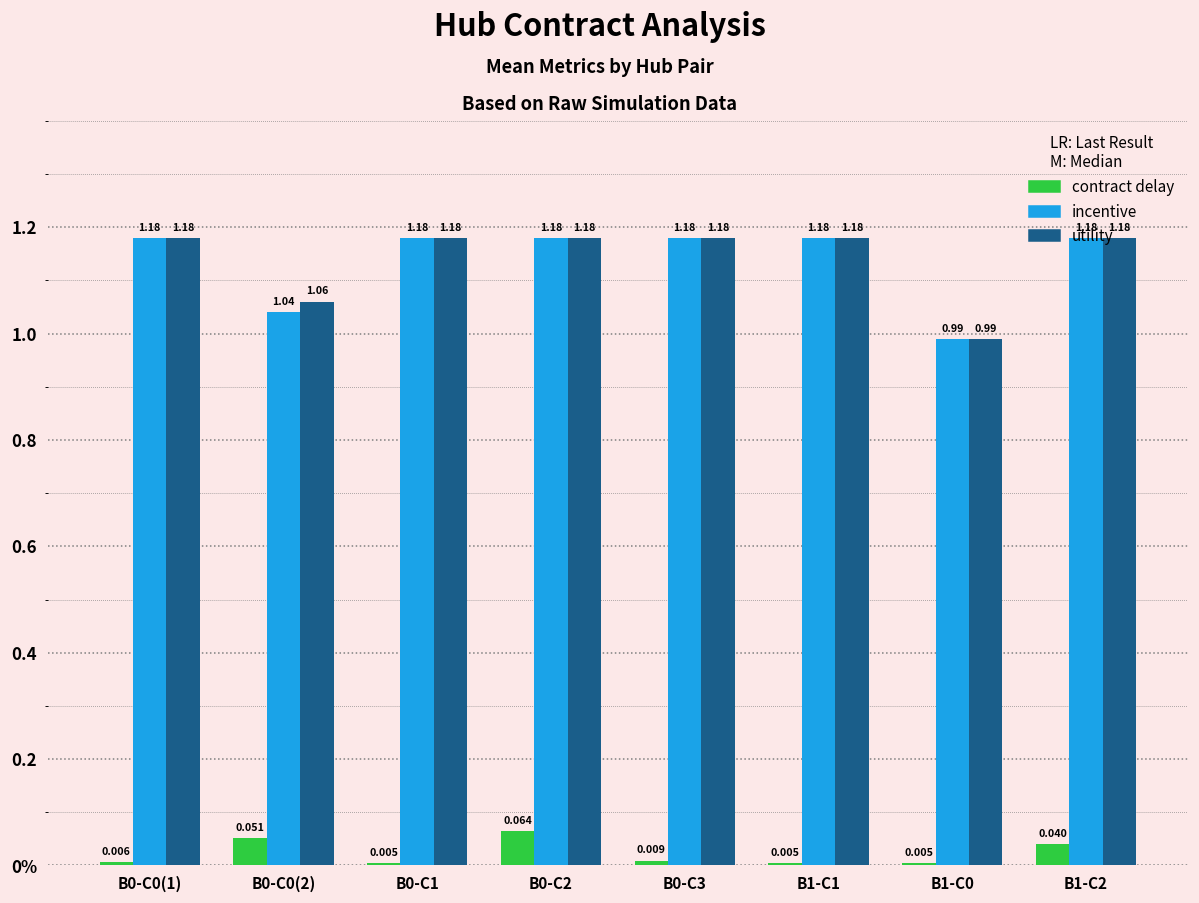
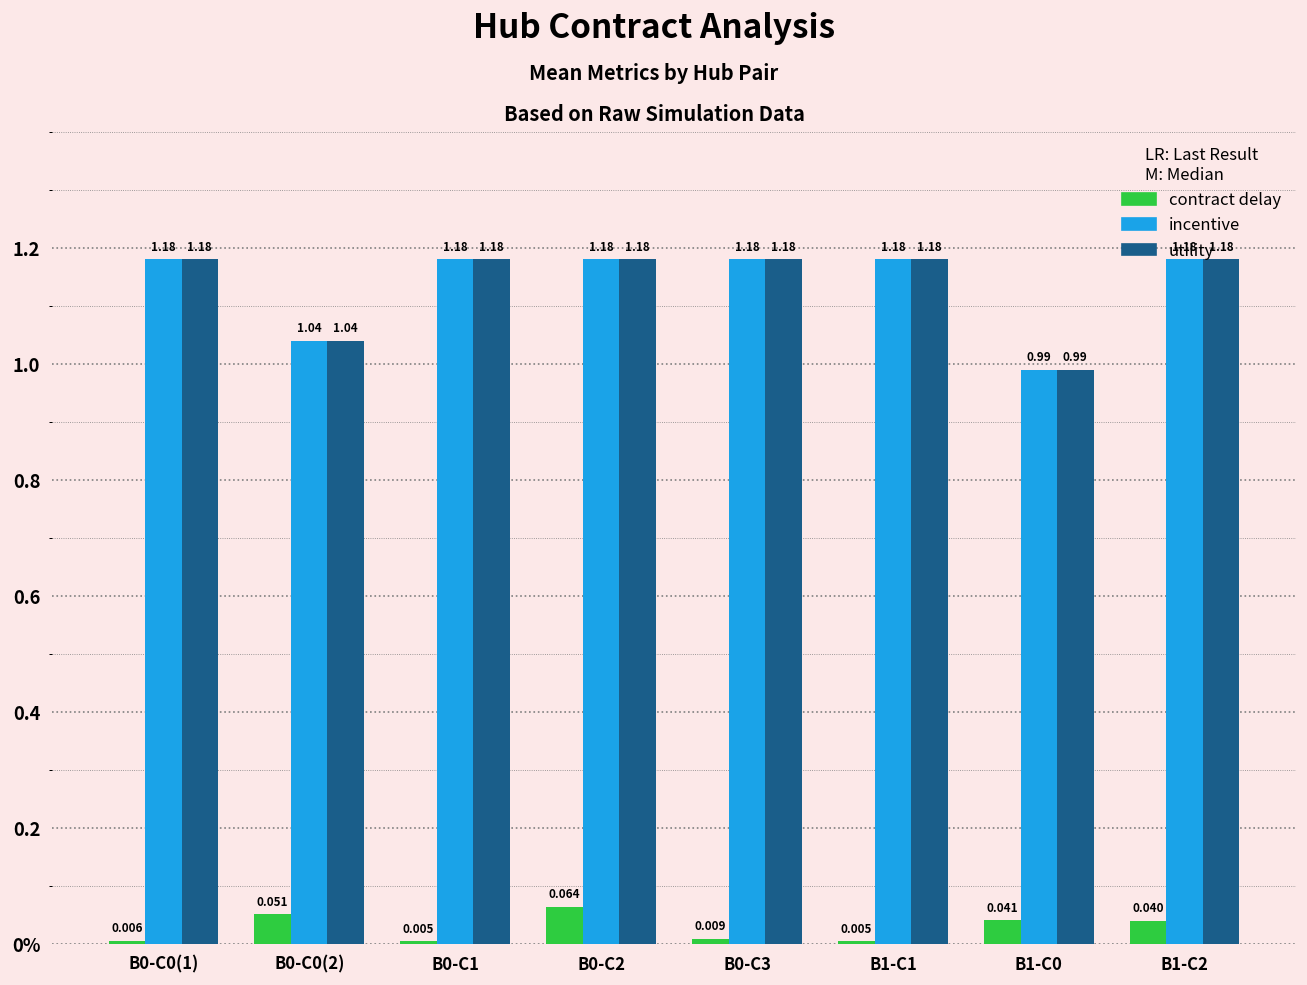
  {
    "contract delay": {
      "B0-C0(1)": 0.006,
      "B0-C0(2)": 0.051,
      "B0-C1": 0.005,
      "B0-C2": 0.064,
      "B0-C3": 0.009,
      "B1-C1": 0.005,
-     "B1-C0": 0.005,
+     "B1-C0": 0.041,
      "B1-C2": 0.040
    },
    "incentive": {
      "B0-C0(1)": 1.18,
      "B0-C0(2)": 1.04,
      "B0-C1": 1.18,
      "B0-C2": 1.18,
      "B0-C3": 1.18,
      "B1-C1": 1.18,
      "B1-C0": 0.99,
      "B1-C2": 1.18
    },
    "utility": {
      "B0-C0(1)": 1.18,
-     "B0-C0(2)": 1.06,
+     "B0-C0(2)": 1.04,
      "B0-C1": 1.18,
      "B0-C2": 1.18,
      "B0-C3": 1.18,
      "B1-C1": 1.18,
      "B1-C0": 0.99,
      "B1-C2": 1.18
    }
  }
